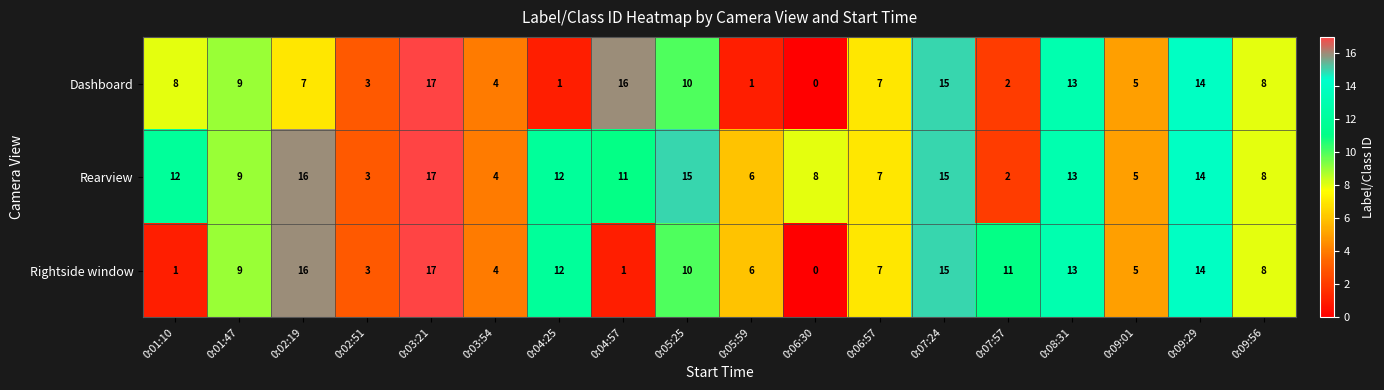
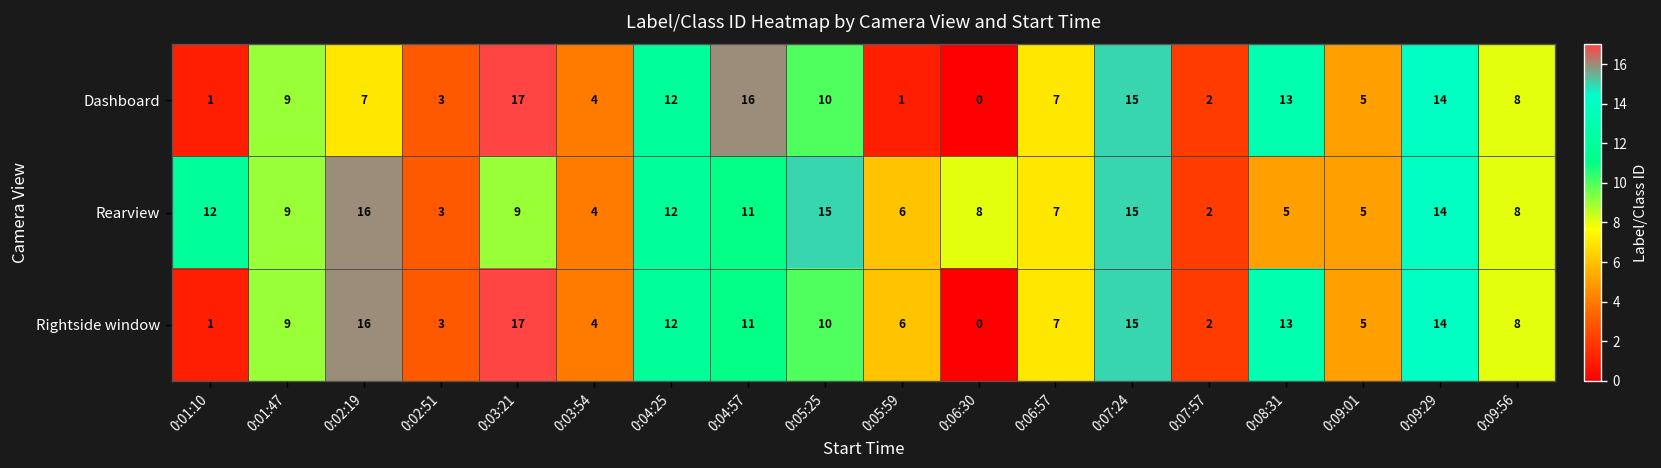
  {
    "Dashboard": {
-     "0:01:10": 8,
+     "0:01:10": 1,
      "0:01:47": 9,
      "0:02:19": 7,
      "0:02:51": 3,
      "0:03:21": 17,
      "0:03:54": 4,
-     "0:04:25": 1,
+     "0:04:25": 12,
      "0:04:57": 16,
      "0:05:25": 10,
      "0:05:59": 1,
      "0:06:30": 0,
      "0:06:57": 7,
      "0:07:24": 15,
      "0:07:57": 2,
      "0:08:31": 13,
      "0:09:01": 5,
      "0:09:29": 14,
      "0:09:56": 8
    },
    "Rearview": {
      "0:01:10": 12,
      "0:01:47": 9,
      "0:02:19": 16,
      "0:02:51": 3,
-     "0:03:21": 17,
+     "0:03:21": 9,
      "0:03:54": 4,
      "0:04:25": 12,
      "0:04:57": 11,
      "0:05:25": 15,
      "0:05:59": 6,
      "0:06:30": 8,
      "0:06:57": 7,
      "0:07:24": 15,
      "0:07:57": 2,
-     "0:08:31": 13,
+     "0:08:31": 5,
      "0:09:01": 5,
      "0:09:29": 14,
      "0:09:56": 8
    },
    "Rightside window": {
      "0:01:10": 1,
      "0:01:47": 9,
      "0:02:19": 16,
      "0:02:51": 3,
      "0:03:21": 17,
      "0:03:54": 4,
      "0:04:25": 12,
-     "0:04:57": 1,
+     "0:04:57": 11,
      "0:05:25": 10,
      "0:05:59": 6,
      "0:06:30": 0,
      "0:06:57": 7,
      "0:07:24": 15,
-     "0:07:57": 11,
+     "0:07:57": 2,
      "0:08:31": 13,
      "0:09:01": 5,
      "0:09:29": 14,
      "0:09:56": 8
    }
  }
